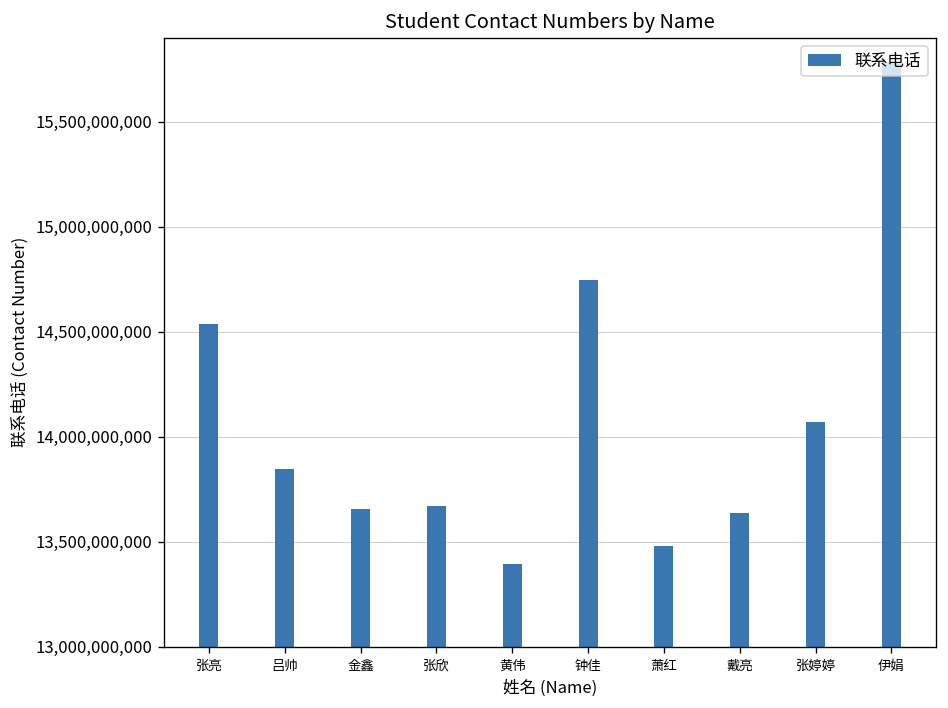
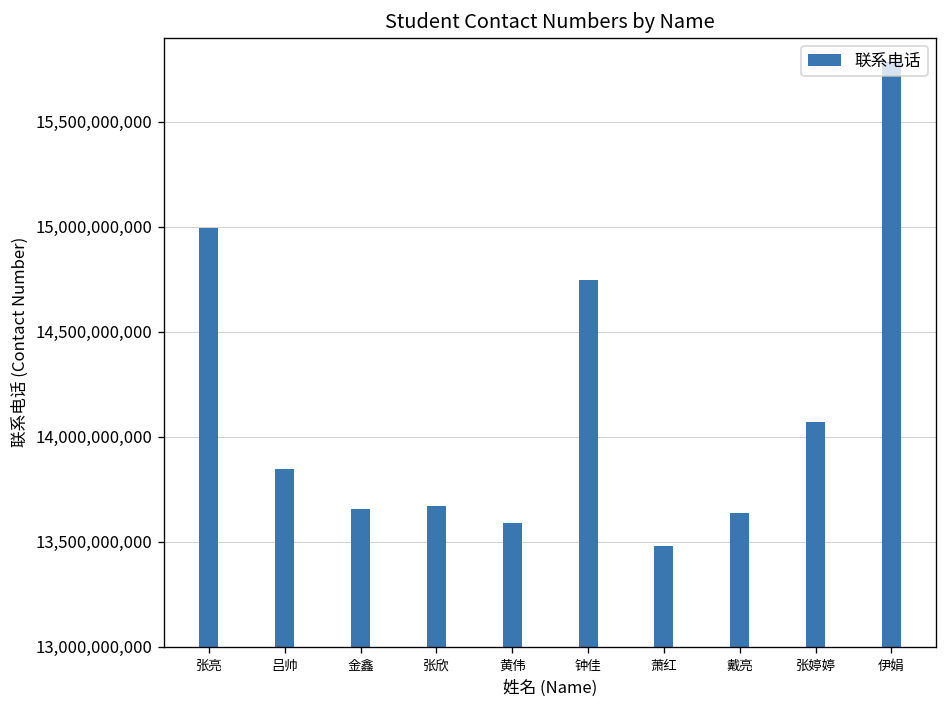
  {
-   "张亮": "14,540,000,000",
+   "张亮": "14,990,000,000",
    "吕帅": "13,850,000,000",
    "金鑫": "13,660,000,000",
    "张欣": "13,670,000,000",
-   "黄伟": "13,390,000,000",
+   "黄伟": "13,590,000,000",
    "钟佳": "14,750,000,000",
    "萧红": "13,480,000,000",
    "戴亮": "13,640,000,000",
    "张婷婷": "14,070,000,000"
  }
